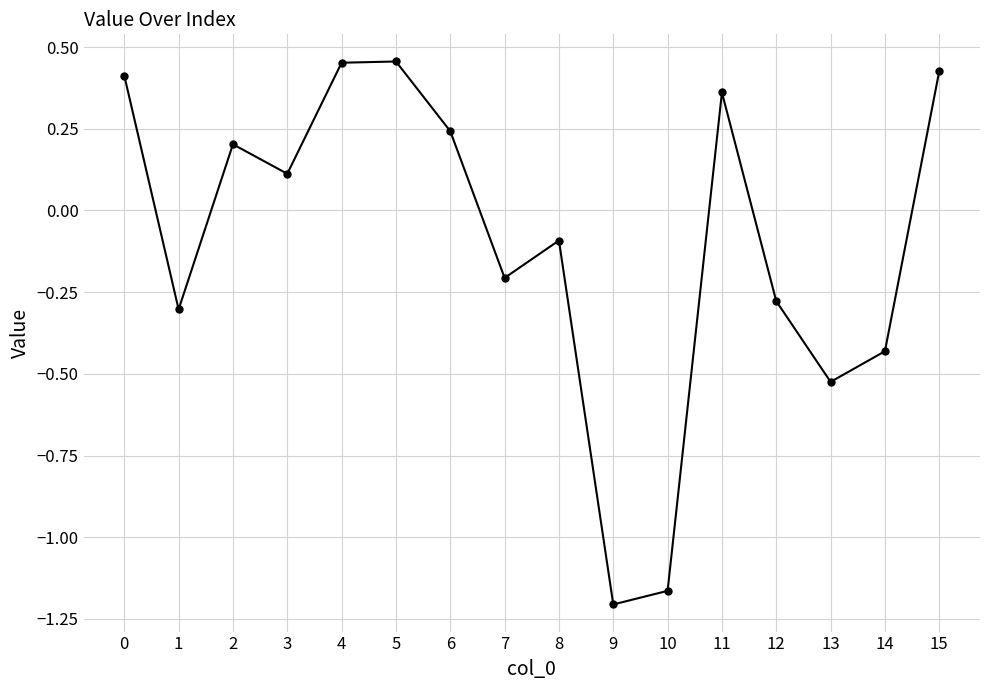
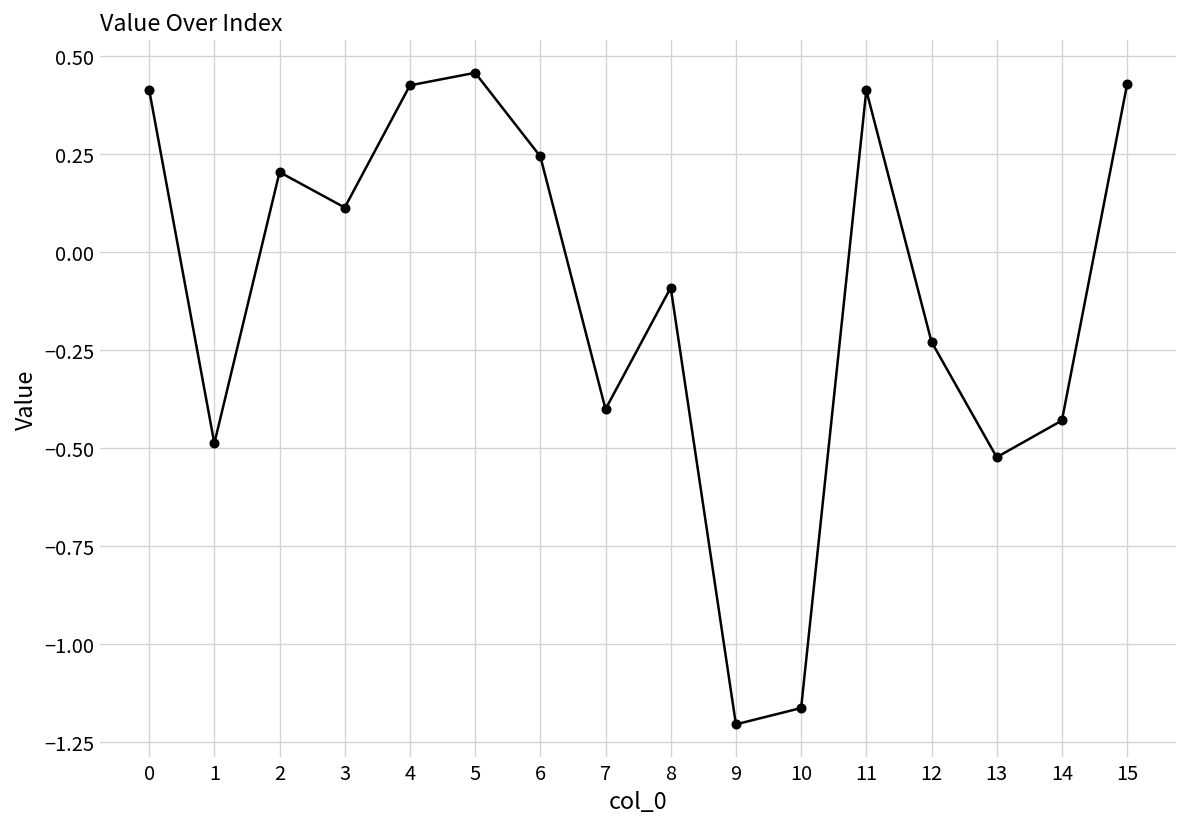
  {
    "0": 0.41,
-   "1": -0.30,
+   "1": -0.49,
    "2": 0.20,
    "3": 0.11,
-   "4": 0.45,
+   "4": 0.42,
    "5": 0.46,
    "6": 0.24,
-   "7": -0.21,
+   "7": -0.40,
    "8": -0.09,
    "9": -1.21,
    "10": -1.16,
-   "11": 0.36,
-   "12": -0.28,
+   "11": 0.41,
+   "12": -0.23,
    "13": -0.52,
    "14": -0.43,
    "15": 0.43
  }
